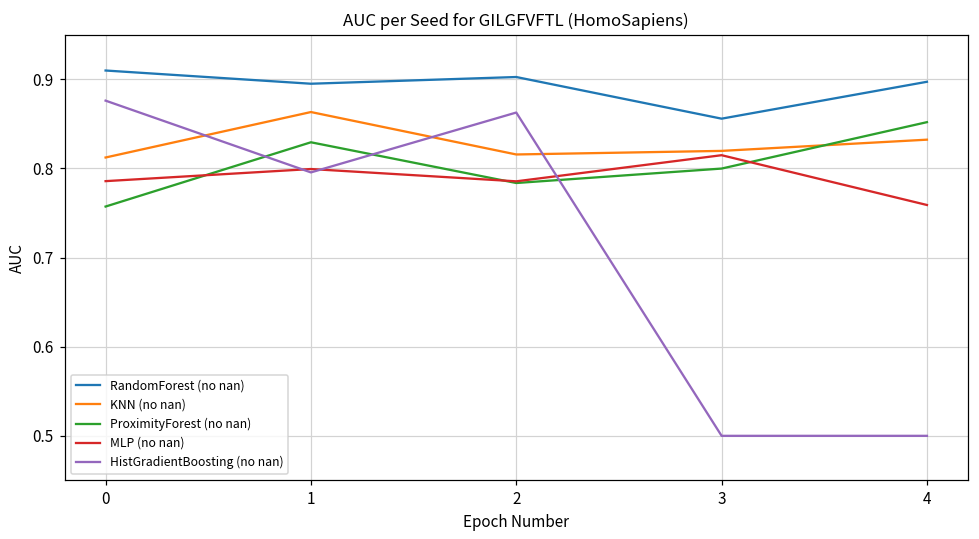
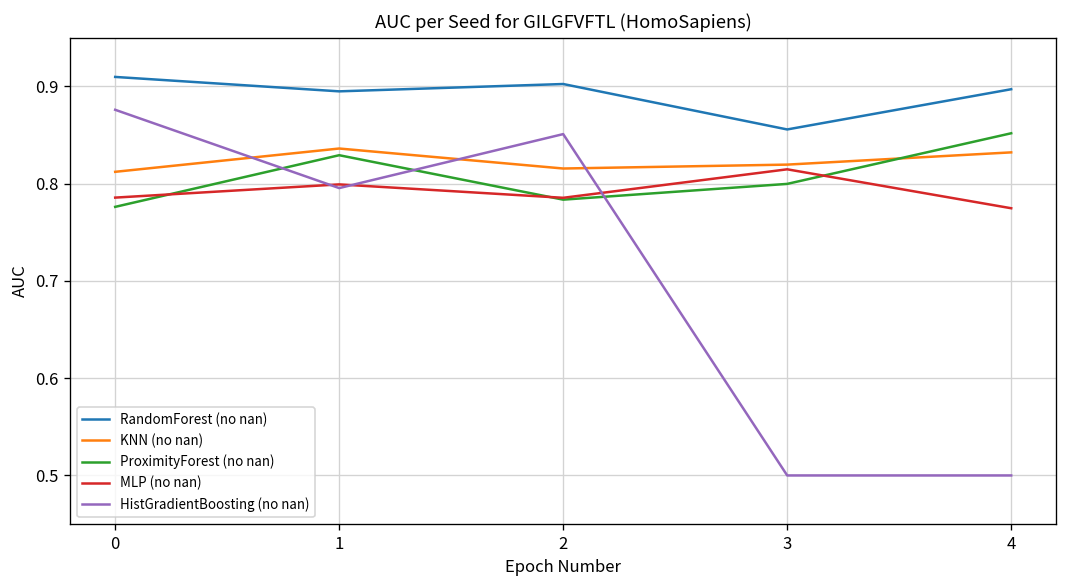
  {
    "RandomForest (no nan)": {
      "0": 0.91,
      "1": 0.90,
      "2": 0.90,
      "3": 0.86,
      "4": 0.90
    },
    "KNN (no nan)": {
      "0": 0.81,
-     "1": 0.86,
+     "1": 0.84,
      "2": 0.82,
      "3": 0.82,
      "4": 0.83
    },
    "ProximityForest (no nan)": {
-     "0": 0.76,
+     "0": 0.78,
      "1": 0.83,
      "3": 0.80,
      "4": 0.85
    },
    "MLP (no nan)": {
      "0": 0.79,
      "1": 0.80,
      "3": 0.81,
-     "4": 0.76
+     "4": 0.77
    },
    "HistGradientBoosting (no nan)": {
      "0": 0.88,
      "1": 0.80,
-     "2": 0.86,
+     "2": 0.85,
      "3": 0.50,
      "4": 0.50
    }
  }
